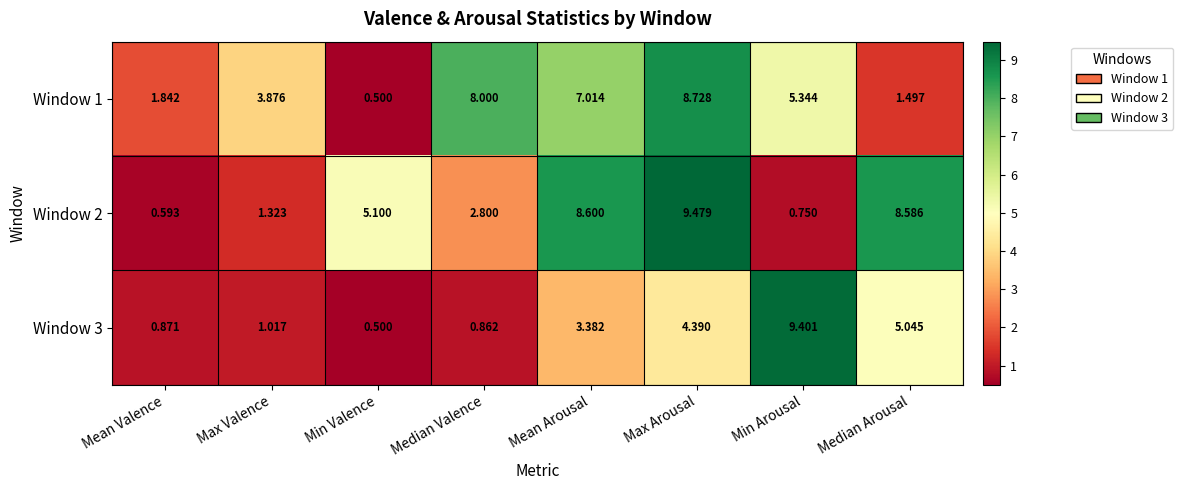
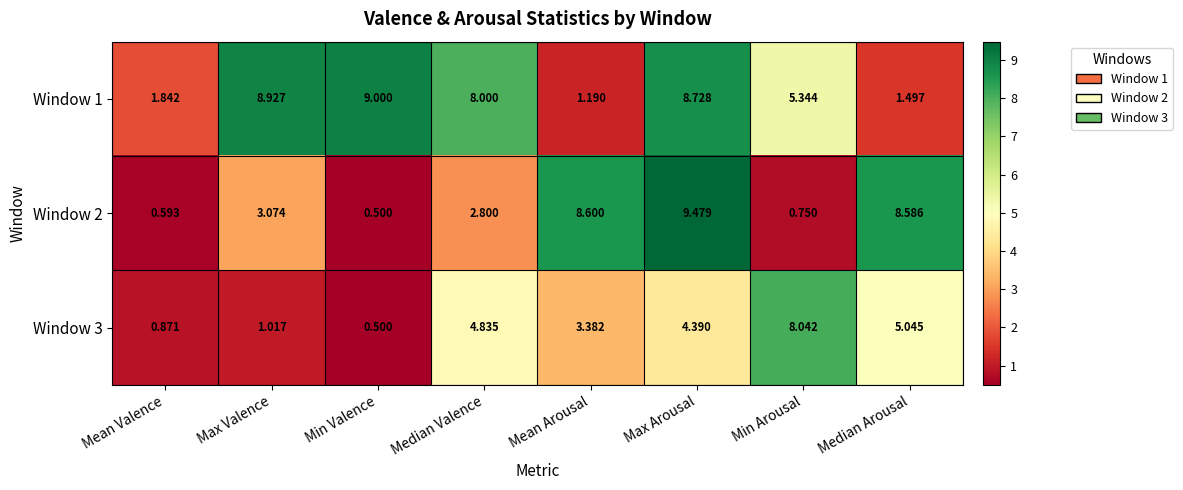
  {
    "Window 1": {
      "Mean Valence": 1.842,
-     "Max Valence": 3.876,
-     "Min Valence": 0.500,
+     "Max Valence": 8.927,
+     "Min Valence": 9.000,
      "Median Valence": 8.000,
-     "Mean Arousal": 7.014,
+     "Mean Arousal": 1.190,
      "Max Arousal": 8.728,
      "Min Arousal": 5.344,
      "Median Arousal": 1.497
    },
    "Window 2": {
      "Mean Valence": 0.593,
-     "Max Valence": 1.323,
-     "Min Valence": 5.100,
+     "Max Valence": 3.074,
+     "Min Valence": 0.500,
      "Median Valence": 2.800,
      "Mean Arousal": 8.600,
      "Max Arousal": 9.479,
      "Min Arousal": 0.750,
      "Median Arousal": 8.586
    },
    "Window 3": {
      "Mean Valence": 0.871,
      "Max Valence": 1.017,
      "Min Valence": 0.500,
-     "Median Valence": 0.862,
+     "Median Valence": 4.835,
      "Mean Arousal": 3.382,
      "Max Arousal": 4.390,
-     "Min Arousal": 9.401,
+     "Min Arousal": 8.042,
      "Median Arousal": 5.045
    }
  }
